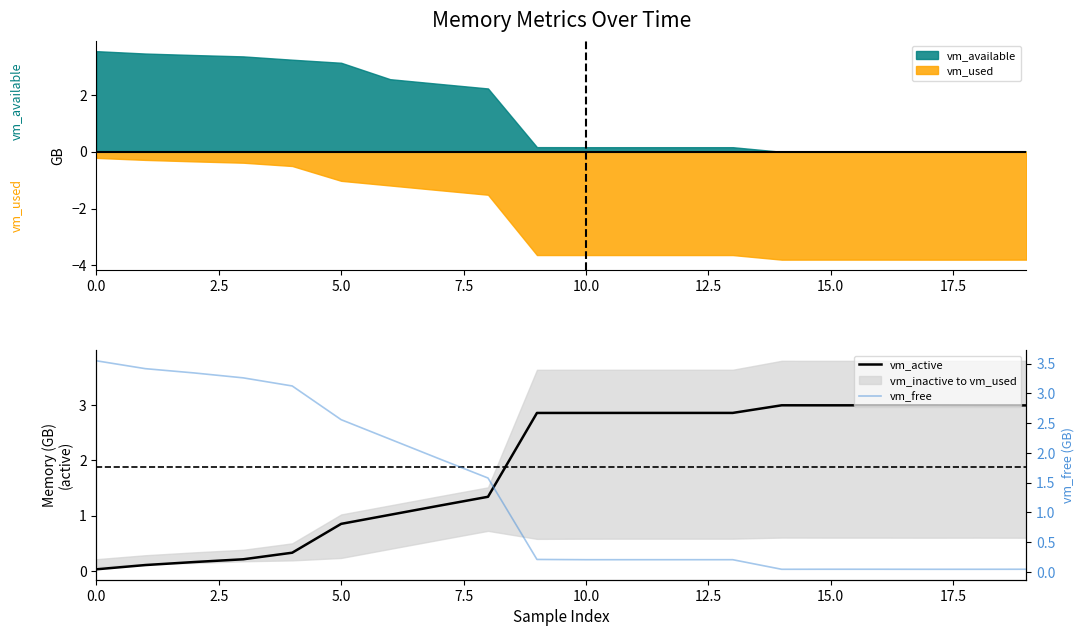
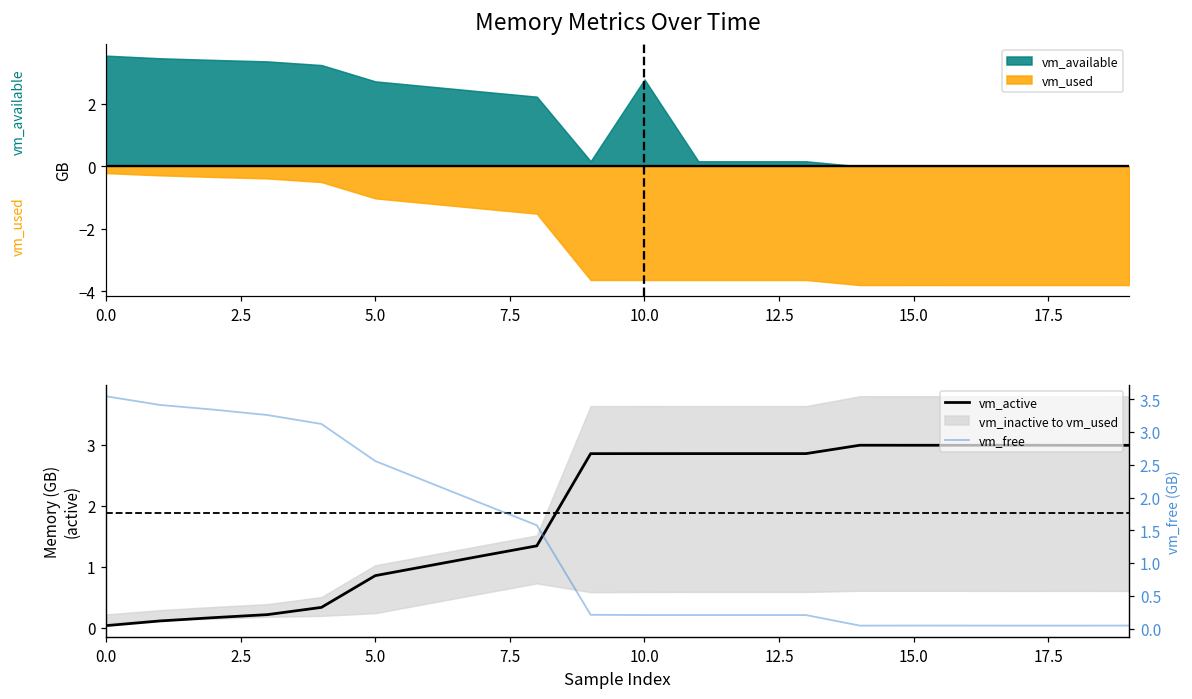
  {
    "Memory Metrics Over Time": {
      "vm_available": {
        "0.0": 3.5,
-       "5.0": 3.1,
-       "10.0": 0.2
+       "5.0": 2.7,
+       "10.0": 2.8
      }
    }
  }
